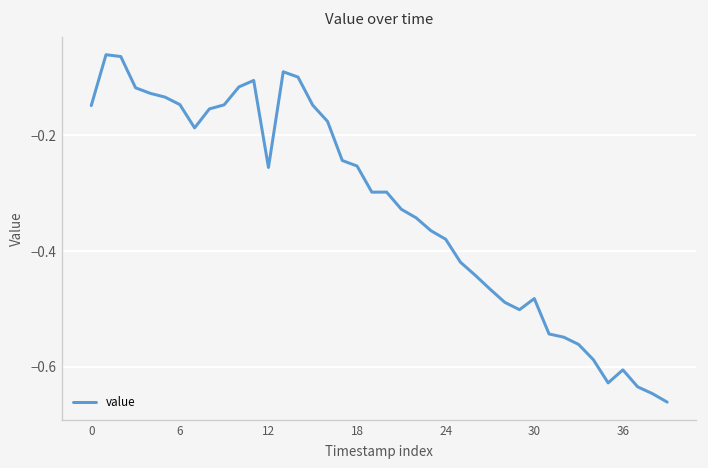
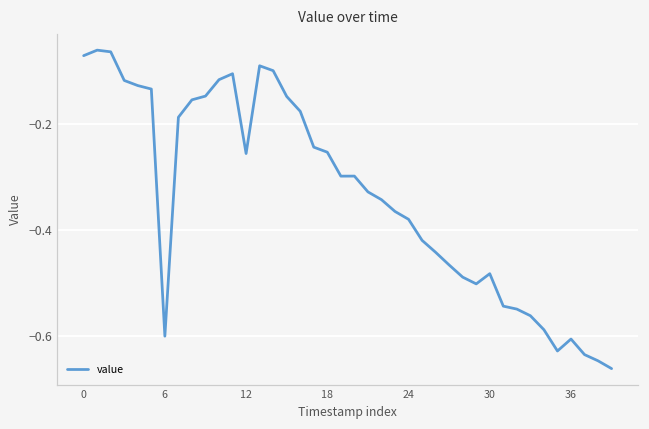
  {
-   "0": -0.15,
-   "6": -0.15,
+   "0": -0.07,
+   "6": -0.60,
    "12": -0.26,
    "18": -0.25,
    "24": -0.38,
    "30": -0.48,
    "36": -0.60
  }
